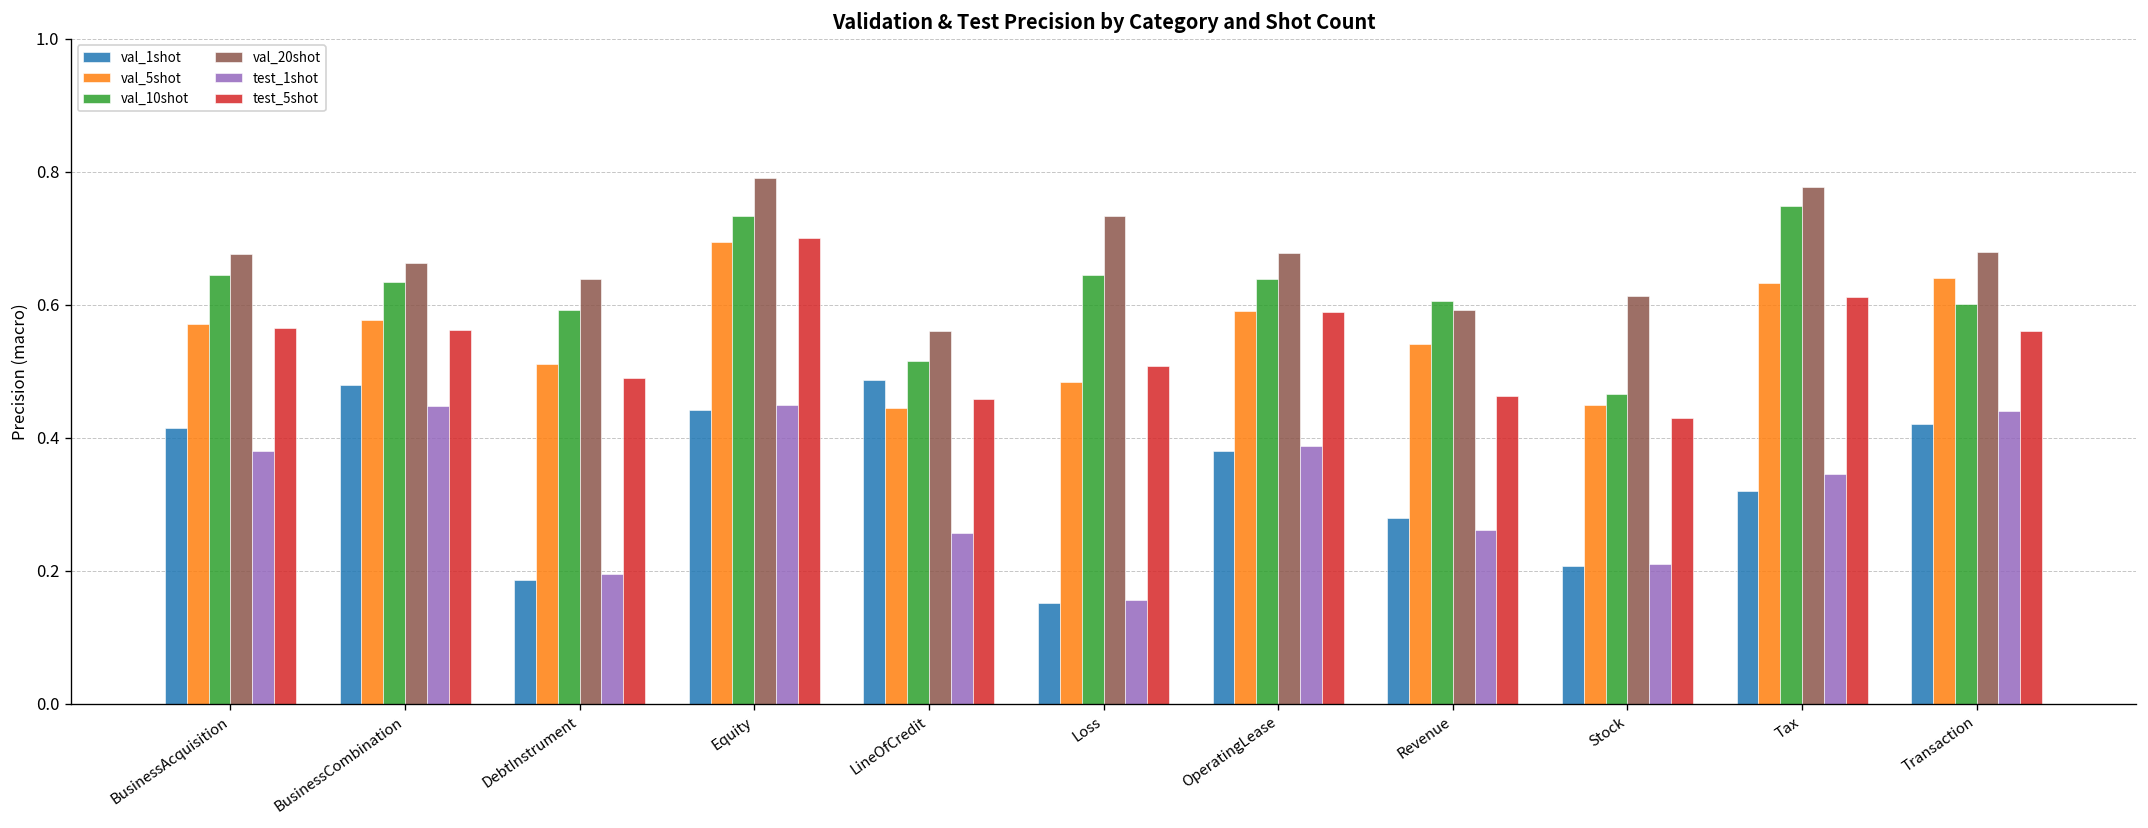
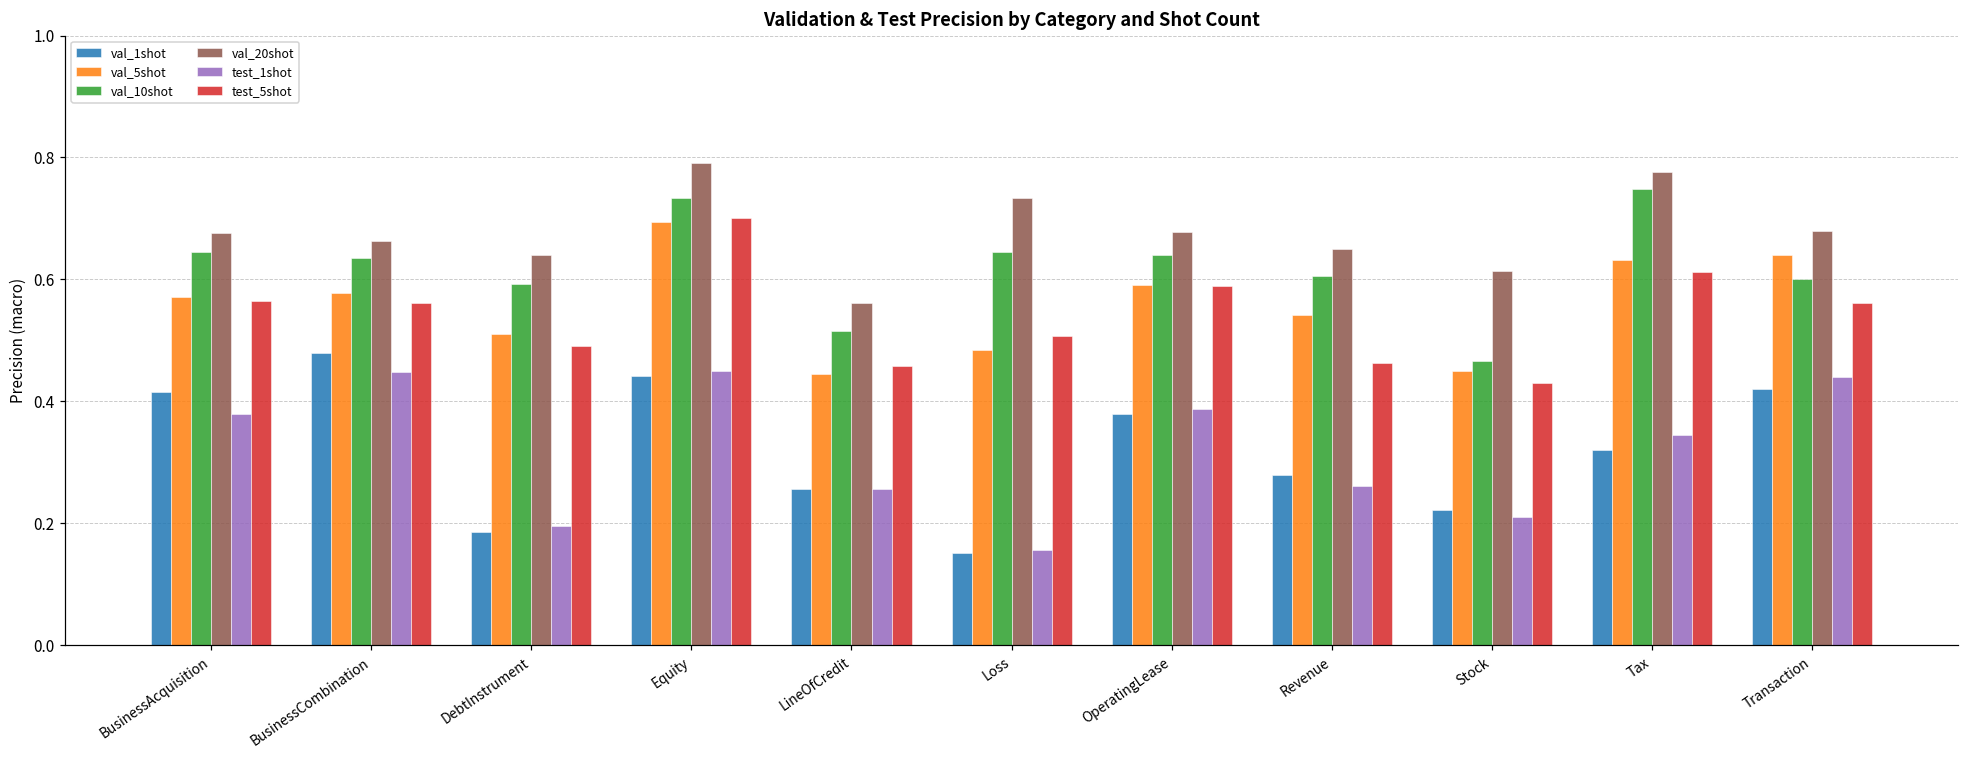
  {
    "val_1shot": {
      "BusinessAcquisition": 0.42,
      "BusinessCombination": 0.48,
      "DebtInstrument": 0.19,
      "Equity": 0.44,
-     "LineOfCredit": 0.49,
+     "LineOfCredit": 0.26,
      "Loss": 0.15,
      "OperatingLease": 0.38,
      "Revenue": 0.28,
-     "Stock": 0.21,
+     "Stock": 0.22,
      "Tax": 0.32,
      "Transaction": 0.42
    },
    "val_5shot": {
      "BusinessAcquisition": 0.57,
      "BusinessCombination": 0.58,
      "DebtInstrument": 0.51,
      "Equity": 0.69,
      "LineOfCredit": 0.44,
      "Loss": 0.48,
      "OperatingLease": 0.59,
      "Revenue": 0.54,
      "Stock": 0.45,
      "Tax": 0.63,
      "Transaction": 0.64
    },
    "val_10shot": {
      "BusinessAcquisition": 0.64,
      "BusinessCombination": 0.63,
      "DebtInstrument": 0.59,
      "Equity": 0.73,
      "LineOfCredit": 0.51,
      "Loss": 0.65,
      "OperatingLease": 0.64,
      "Revenue": 0.61,
      "Stock": 0.47,
      "Tax": 0.75,
      "Transaction": 0.60
    },
    "val_20shot": {
      "BusinessAcquisition": 0.68,
      "BusinessCombination": 0.66,
      "DebtInstrument": 0.64,
      "Equity": 0.79,
      "LineOfCredit": 0.56,
      "Loss": 0.73,
      "OperatingLease": 0.68,
-     "Revenue": 0.59,
+     "Revenue": 0.65,
      "Stock": 0.61,
      "Tax": 0.78,
      "Transaction": 0.68
    },
    "test_1shot": {
      "BusinessAcquisition": 0.38,
      "BusinessCombination": 0.45,
      "DebtInstrument": 0.20,
      "Equity": 0.45,
      "LineOfCredit": 0.26,
      "Loss": 0.16,
      "OperatingLease": 0.39,
      "Revenue": 0.26,
      "Stock": 0.21,
      "Tax": 0.35,
      "Transaction": 0.44
    },
    "test_5shot": {
      "BusinessAcquisition": 0.57,
      "BusinessCombination": 0.56,
      "DebtInstrument": 0.49,
      "Equity": 0.70,
      "LineOfCredit": 0.46,
      "Loss": 0.51,
      "OperatingLease": 0.59,
      "Revenue": 0.46,
      "Stock": 0.43,
      "Tax": 0.61,
      "Transaction": 0.56
    }
  }
